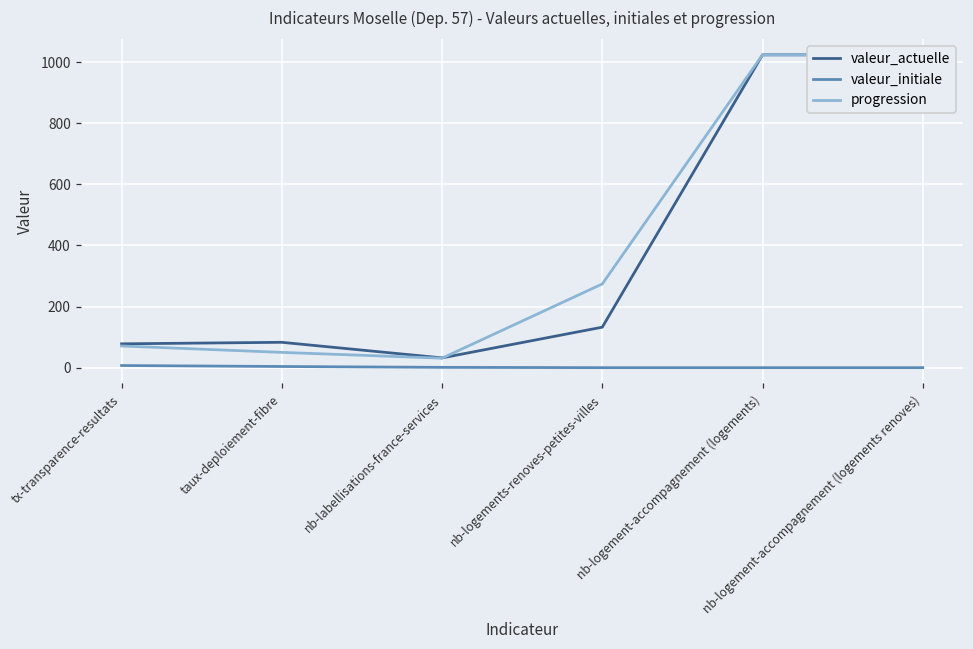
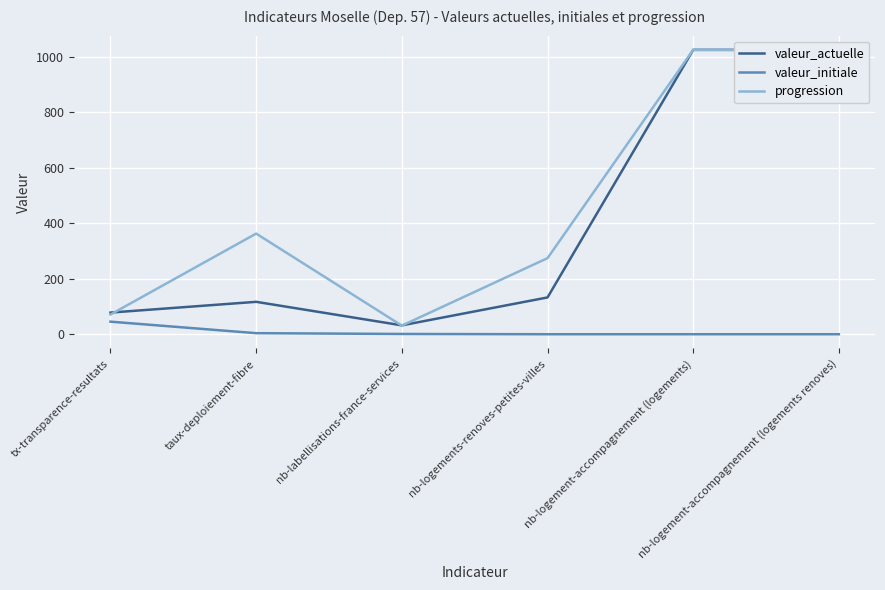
  {
    "valeur_actuelle": {
-     "taux-deploiement-fibre": 80,
+     "taux-deploiement-fibre": 120,
      "nb-logements-renoves-petites-villes": 130
    },
    "valeur_initiale": {
-     "tx-transparence-resultats": 10,
+     "tx-transparence-resultats": 50,
      "taux-deploiement-fibre": 0,
      "nb-labellisations-france-services": 0,
      "nb-logements-renoves-petites-villes": 0,
      "nb-logement-accompagnement (logements)": 0,
      "nb-logement-accompagnement (logements renoves)": 0
    },
    "progression": {
-     "taux-deploiement-fibre": 50,
+     "taux-deploiement-fibre": 360,
      "nb-logements-renoves-petites-villes": 270
    }
  }
